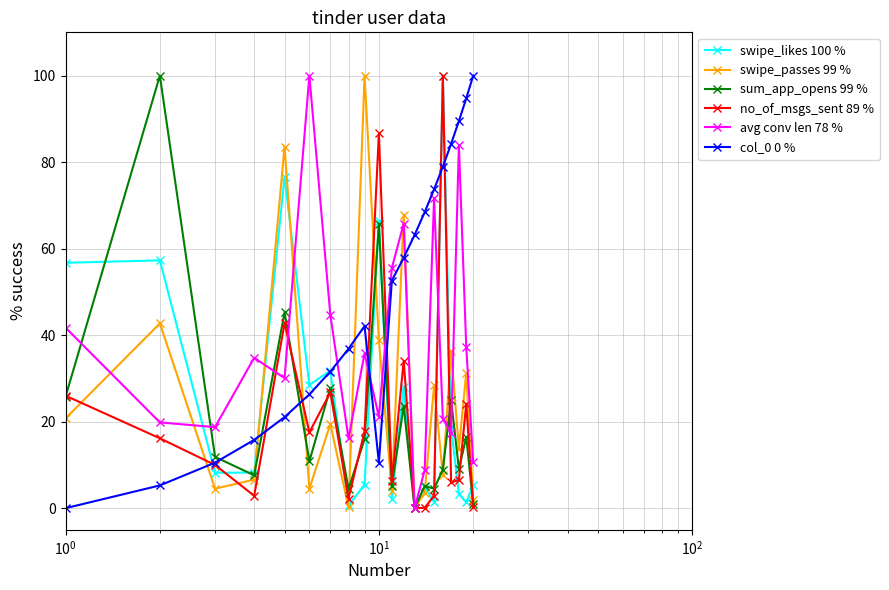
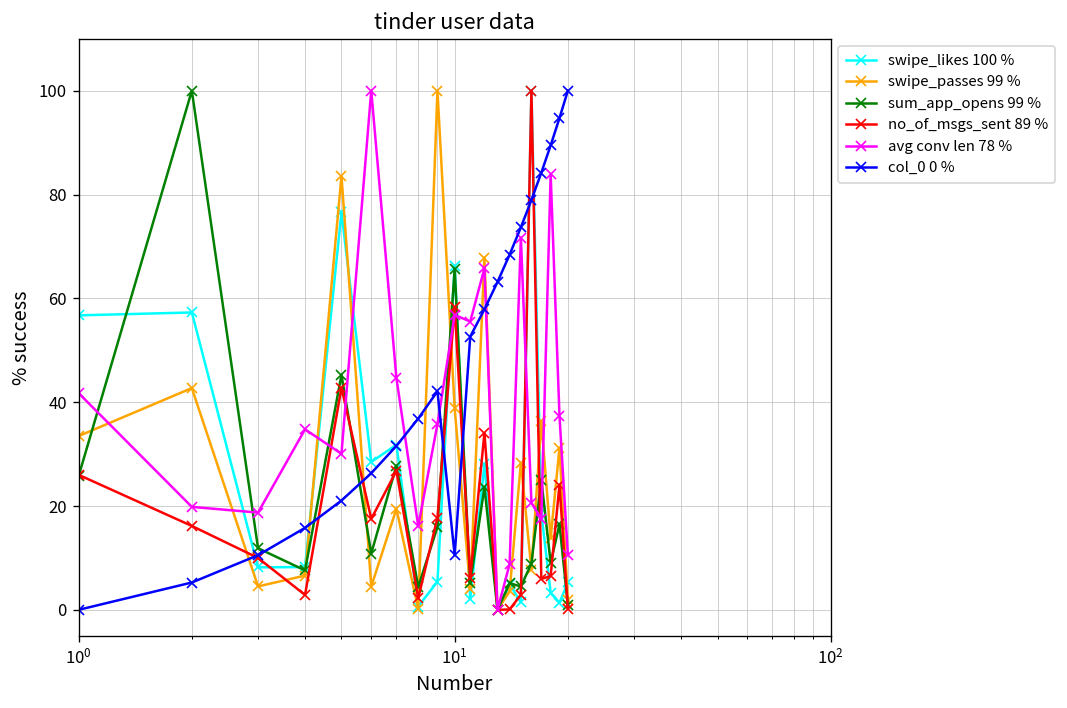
  {
    "swipe_likes 100 %": {
      "10^0": 57,
      "10^1": 66
    },
    "swipe_passes 99 %": {
-     "10^0": 21,
+     "10^0": 33,
      "10^1": 39
    },
    "sum_app_opens 99 %": {
      "10^1": 66
    },
    "no_of_msgs_sent 89 %": {
-     "10^1": 87
+     "10^1": 58
    },
    "avg conv len 78 %": {
      "10^0": 42,
-     "10^1": 21
+     "10^1": 57
    },
    "col_0 0 %": {
      "10^0": 0,
      "10^1": 11
    }
  }
